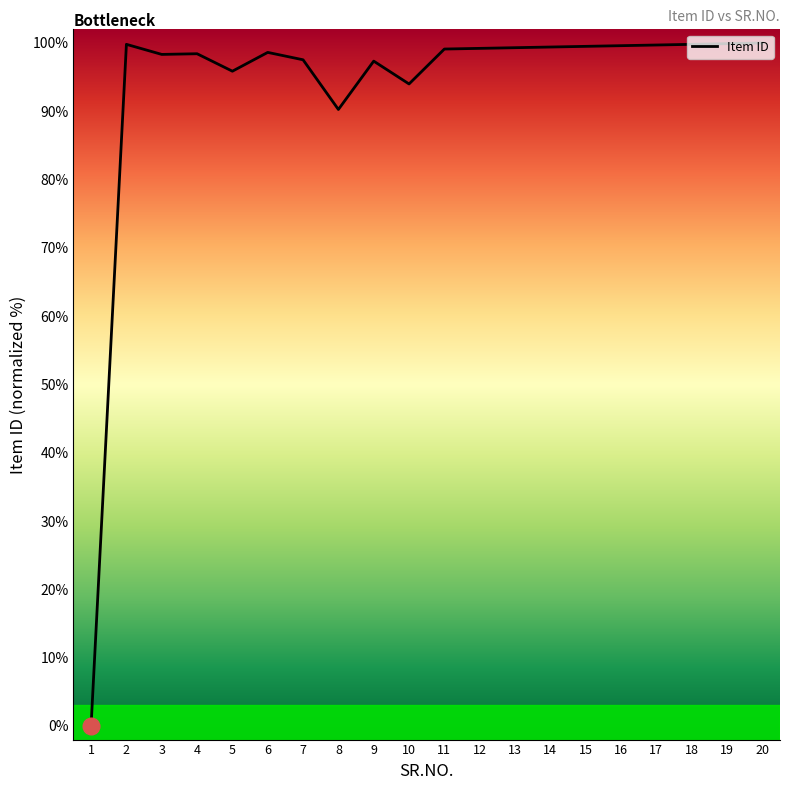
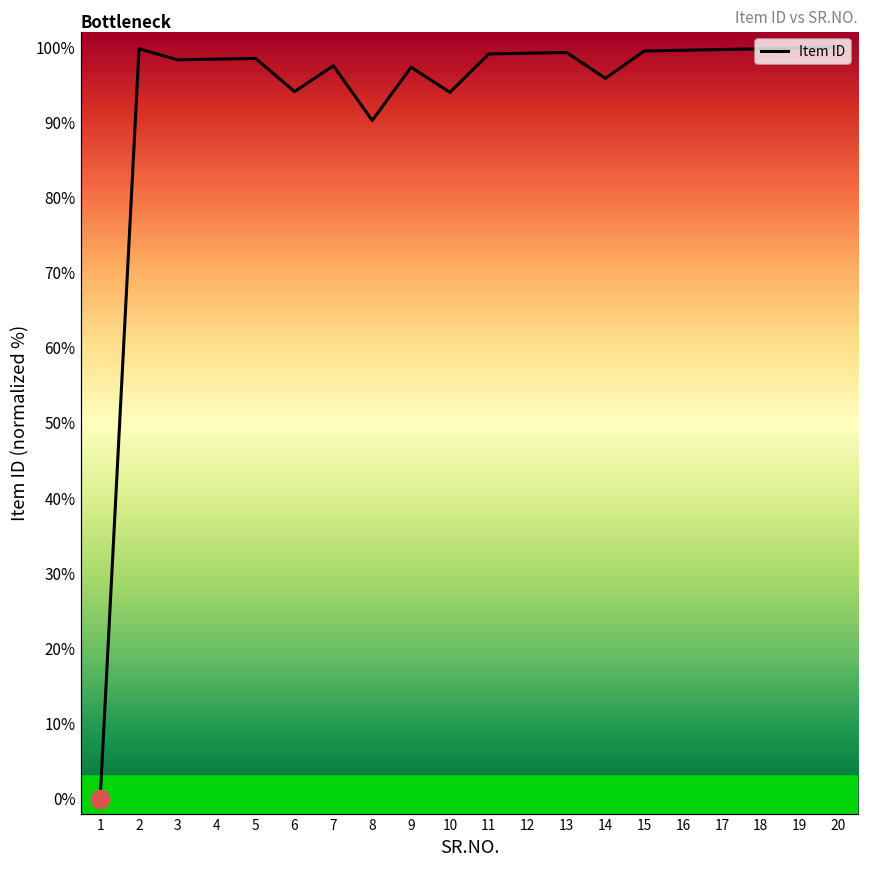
  {
    "Item ID": {
      "2": "100%",
      "3": "98%",
      "4": "98%",
-     "5": "96%",
-     "6": "99%",
+     "5": "99%",
+     "6": "94%",
      "7": "98%",
      "8": "90%",
      "9": "97%",
      "10": "94%",
      "11": "99%",
      "12": "99%",
      "13": "99%",
-     "14": "99%",
+     "14": "96%",
      "15": "100%",
      "16": "100%",
      "17": "100%"
    }
  }
